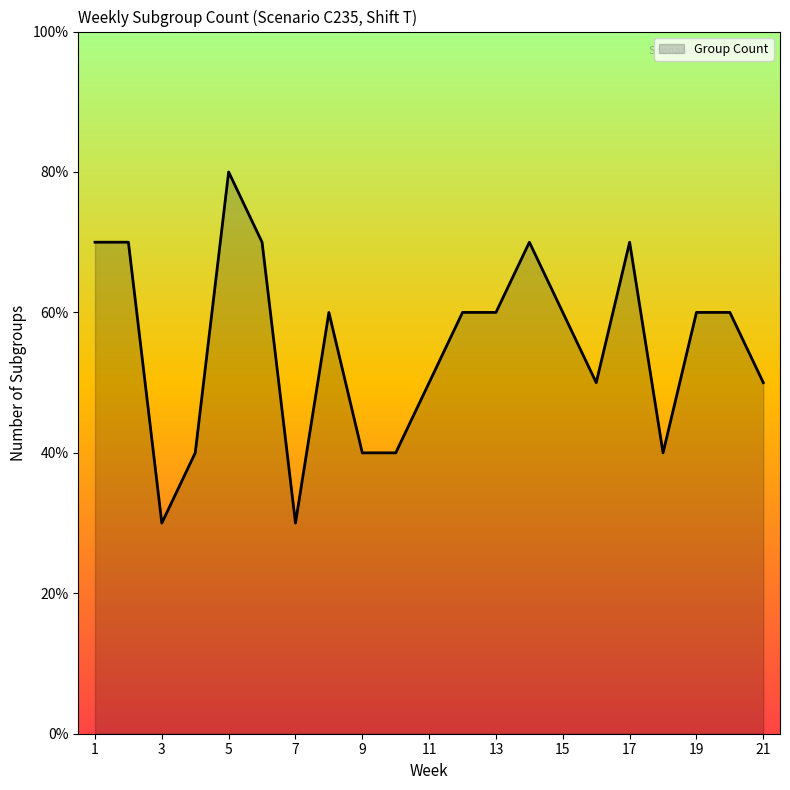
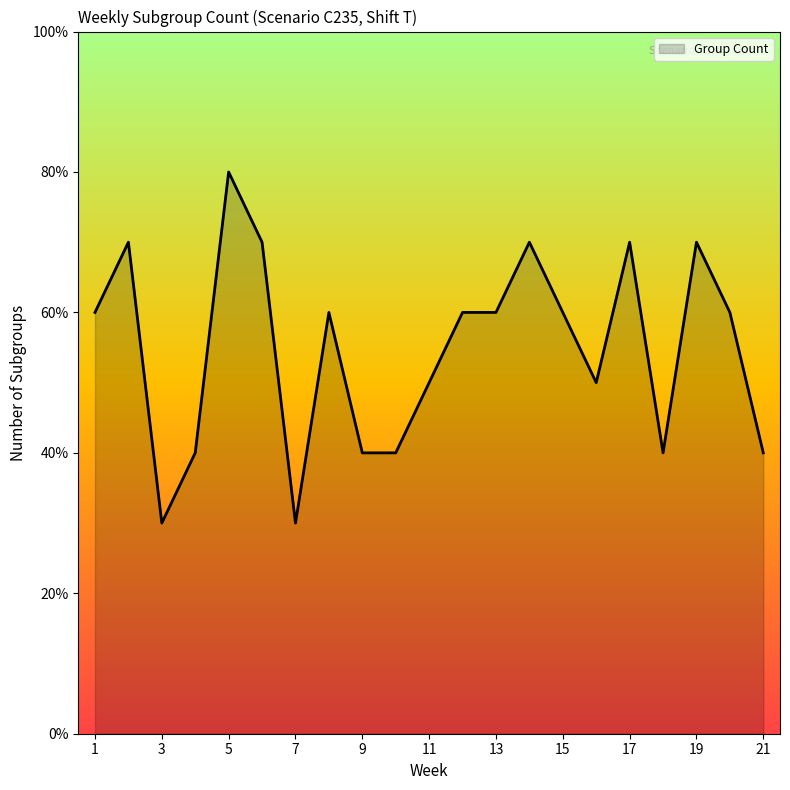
  {
-   "1": "70%",
+   "1": "60%",
    "3": "30%",
    "5": "80%",
    "7": "30%",
    "9": "40%",
    "11": "50%",
    "13": "60%",
    "15": "60%",
    "17": "70%",
-   "19": "60%",
-   "21": "50%"
+   "19": "70%",
+   "21": "40%"
  }
